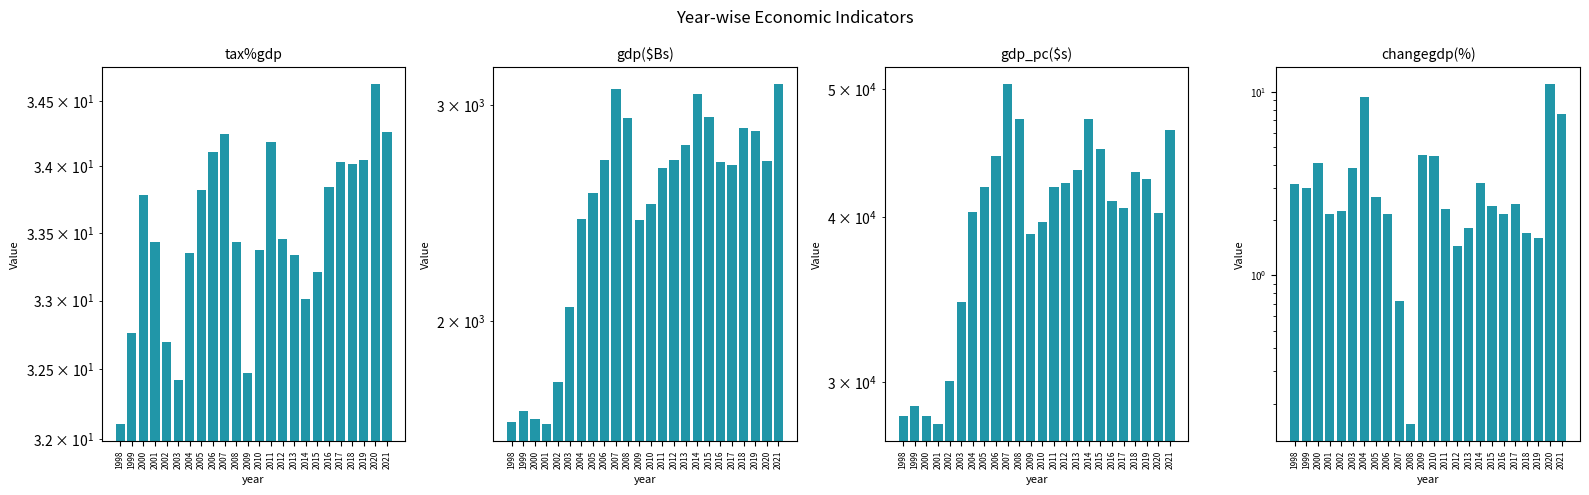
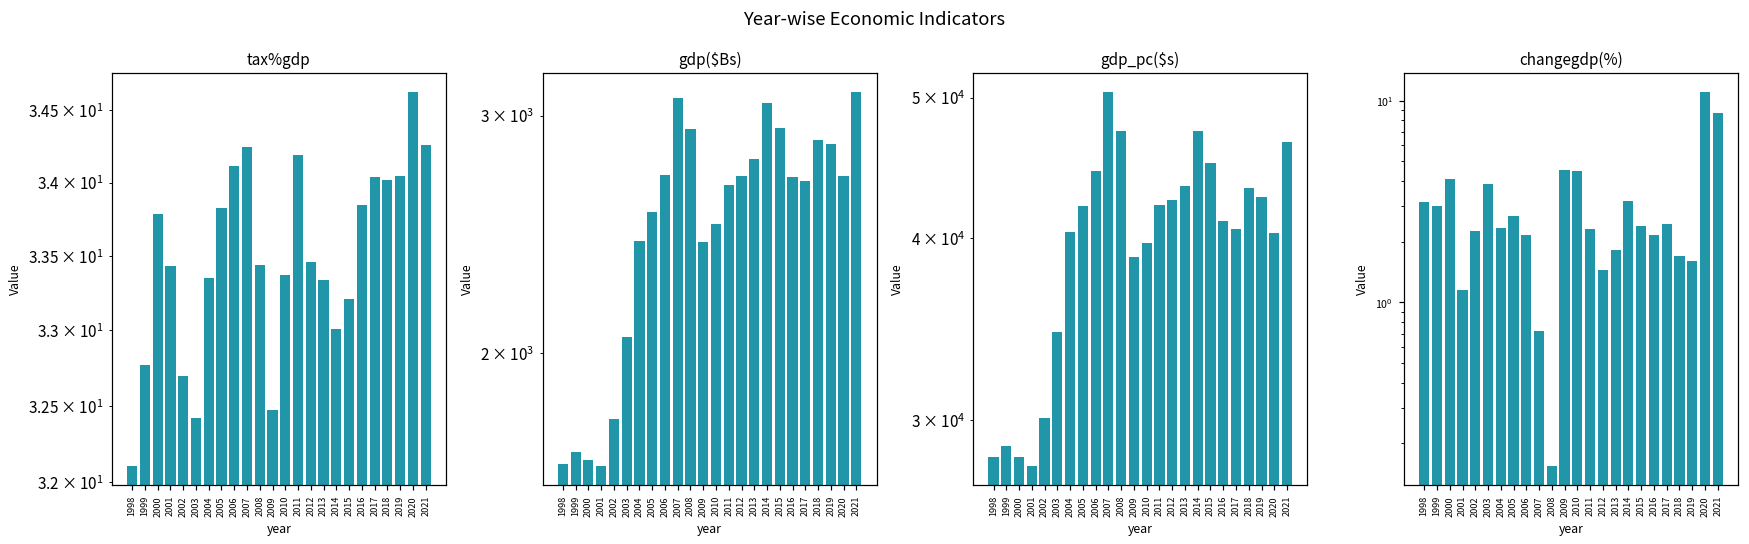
  {
    "changegdp(%)": {
      "1998": 3.2,
      "1999": 3.0,
      "2000": 4.1,
-     "2001": 2.2,
+     "2001": 1.2,
      "2002": 2.2,
      "2003": 3.9,
-     "2004": 9,
+     "2004": 2.3,
      "2005": 2.7,
      "2006": 2.2,
      "2007": 0.73,
      "2008": 0.15,
      "2009": 4.5,
      "2010": 4.5,
      "2011": 2.3,
      "2012": 1.4,
      "2013": 1.8,
      "2014": 3.2,
      "2015": 2.4,
      "2016": 2.2,
      "2017": 2.4,
      "2018": 1.7,
      "2019": 1.6,
      "2020": 11,
-     "2021": 7.6
+     "2021": 9
    }
  }
